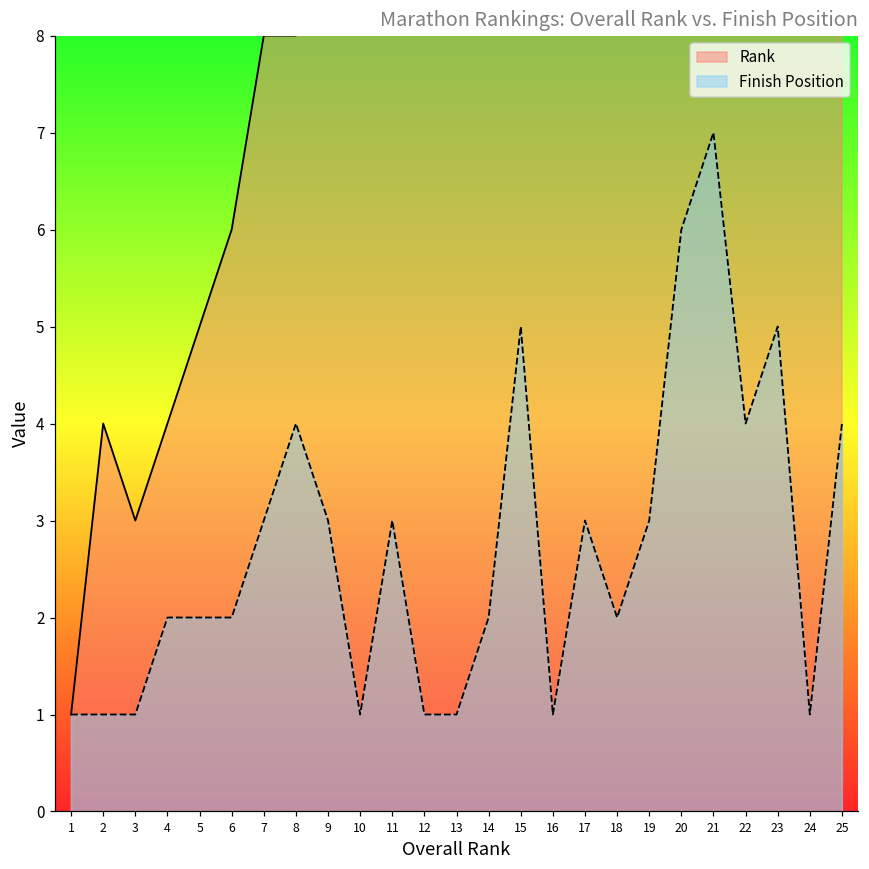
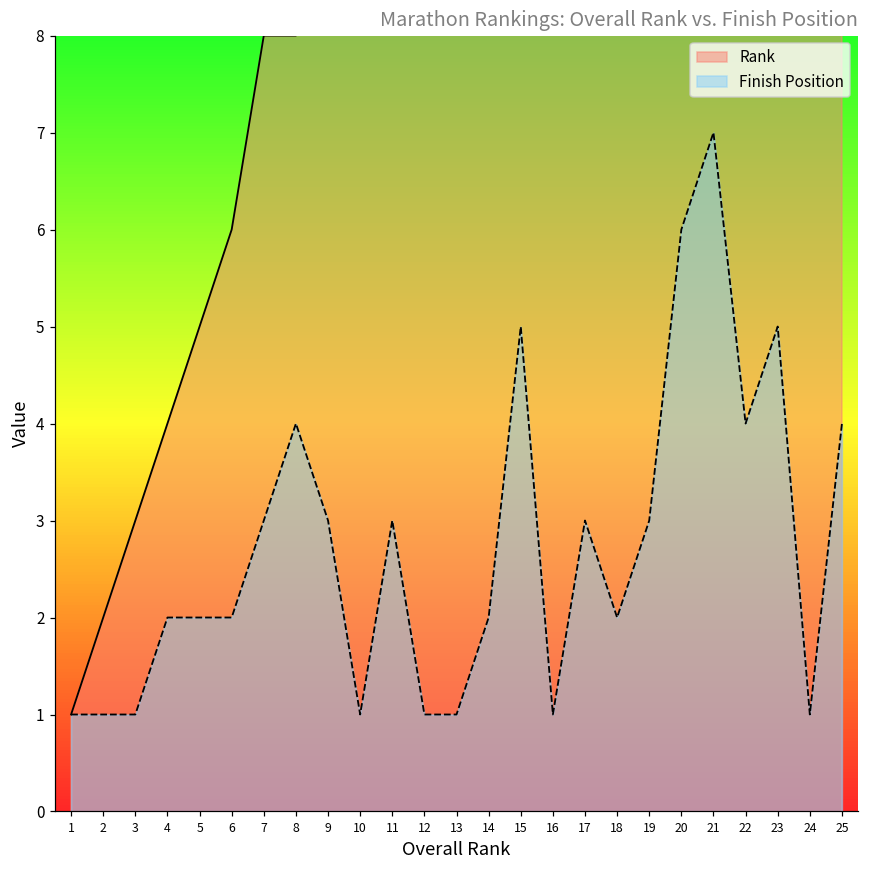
  {
    "Rank": {
-     "2": 4,
+     "2": 2,
      "3": 3,
      "4": 4,
      "5": 5,
      "6": 6,
      "7": 8,
      "8": 8
    },
    "Finish Position": {
      "2": 1,
      "3": 1,
      "4": 2,
      "5": 2,
      "6": 2,
      "7": 3,
      "8": 4,
      "9": 3,
      "10": 1,
      "11": 3,
      "12": 1,
      "13": 1,
      "14": 2,
      "15": 5,
      "16": 1,
      "17": 3,
      "18": 2,
      "19": 3,
      "20": 6,
      "21": 7,
      "22": 4,
      "23": 5,
      "24": 1,
      "25": 4
    }
  }
